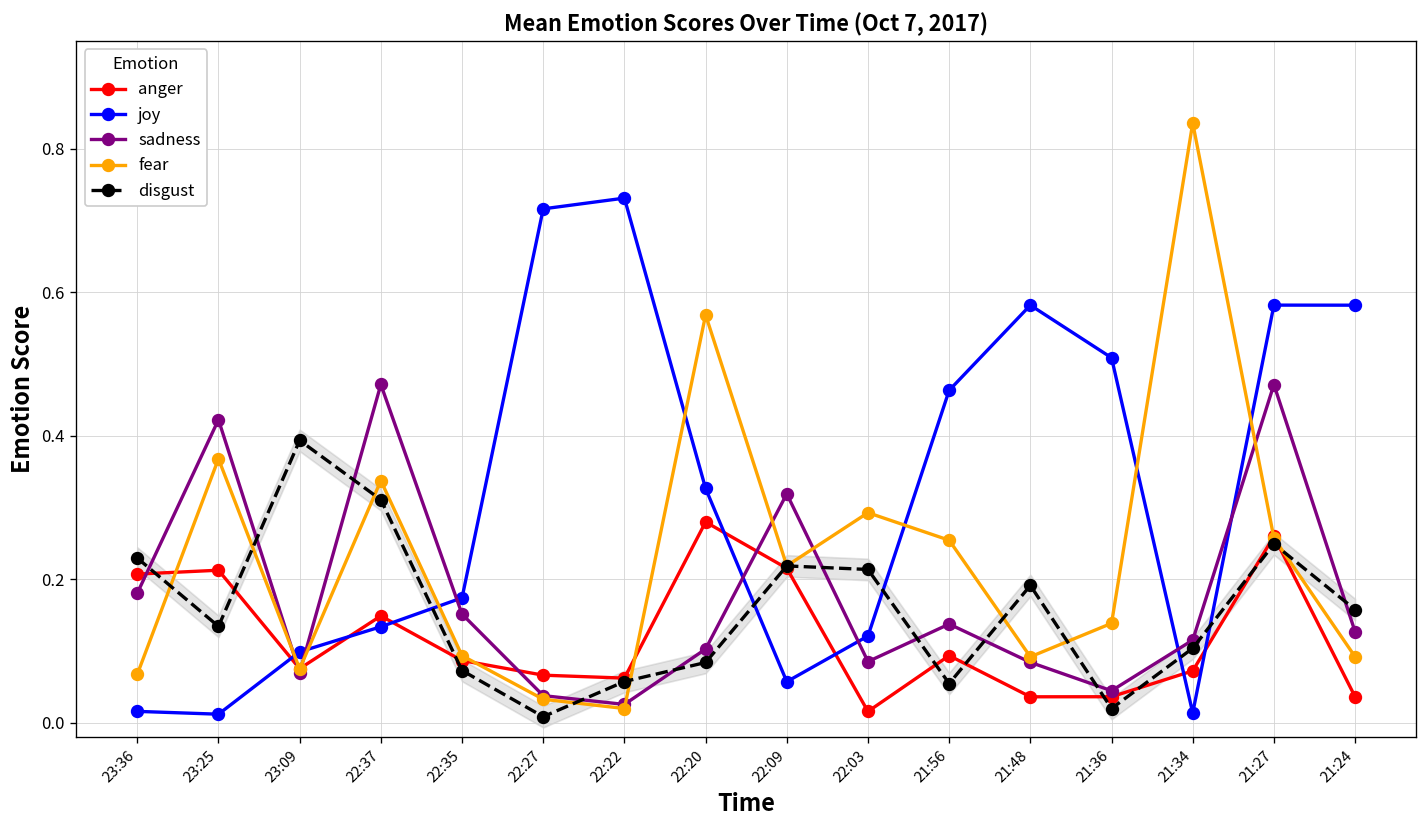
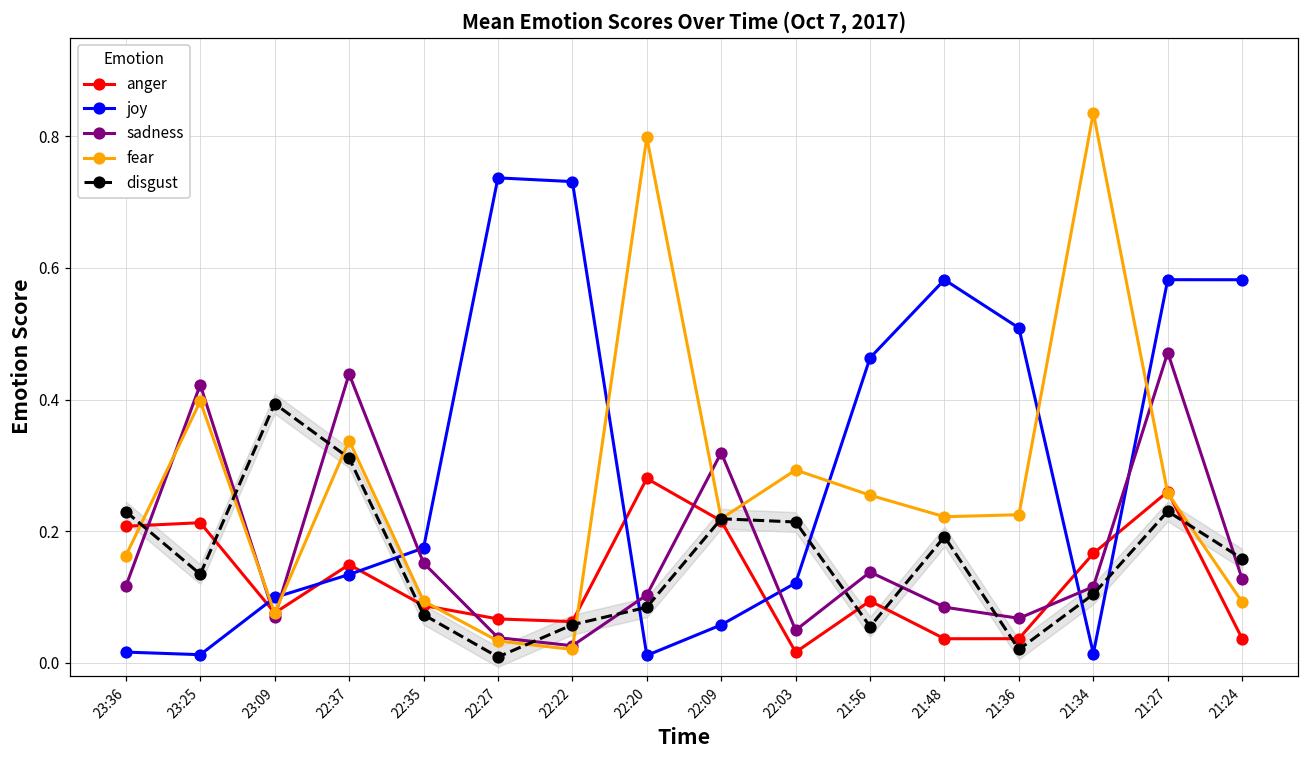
  {
    "anger": {
      "23:36": 0.21,
      "23:25": 0.21,
      "22:37": 0.15,
      "22:27": 0.07,
      "22:22": 0.06,
      "22:20": 0.28,
      "22:03": 0.02,
      "21:56": 0.09,
      "21:48": 0.04,
-     "21:34": 0.07,
+     "21:34": 0.17,
      "21:24": 0.04
    },
    "joy": {
      "23:36": 0.02,
      "23:25": 0.01,
      "23:09": 0.10,
      "22:37": 0.13,
      "22:35": 0.17,
-     "22:27": 0.72,
+     "22:27": 0.74,
      "22:22": 0.73,
-     "22:20": 0.33,
+     "22:20": 0.01,
      "22:09": 0.06,
      "22:03": 0.12,
      "21:56": 0.46,
      "21:48": 0.58,
      "21:36": 0.51,
      "21:34": 0.01,
      "21:27": 0.58,
      "21:24": 0.58
    },
    "sadness": {
-     "23:36": 0.18,
+     "23:36": 0.12,
      "23:25": 0.42,
      "23:09": 0.07,
-     "22:37": 0.47,
+     "22:37": 0.44,
      "22:35": 0.15,
      "22:27": 0.04,
      "22:22": 0.03,
      "22:09": 0.32,
-     "22:03": 0.09,
+     "22:03": 0.05,
      "21:56": 0.14,
      "21:48": 0.08,
-     "21:36": 0.04,
+     "21:36": 0.07,
      "21:27": 0.47,
      "21:24": 0.13
    },
    "fear": {
-     "23:36": 0.07,
-     "23:25": 0.37,
+     "23:36": 0.16,
+     "23:25": 0.40,
      "22:37": 0.34,
      "22:35": 0.09,
      "22:27": 0.03,
      "22:22": 0.02,
-     "22:20": 0.57,
+     "22:20": 0.80,
      "22:03": 0.29,
      "21:56": 0.25,
-     "21:48": 0.09,
-     "21:36": 0.14,
+     "21:48": 0.22,
+     "21:36": 0.22,
      "21:34": 0.84,
      "21:24": 0.09
    },
    "disgust": {
      "23:36": 0.23,
      "23:25": 0.13,
      "23:09": 0.39,
      "22:37": 0.31,
      "22:35": 0.07,
      "22:27": 0.01,
      "22:22": 0.06,
      "22:20": 0.08,
      "22:03": 0.21,
      "21:56": 0.05,
      "21:48": 0.19,
      "21:36": 0.02,
      "21:34": 0.10,
-     "21:27": 0.25,
+     "21:27": 0.23,
      "21:24": 0.16
    }
  }
